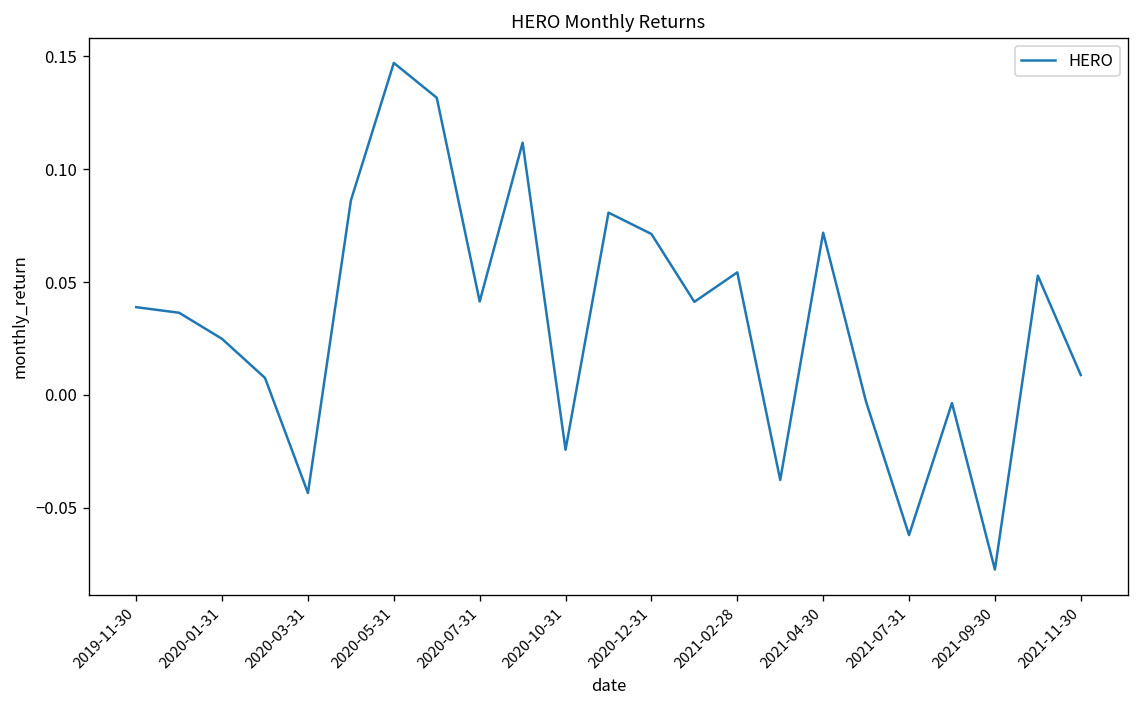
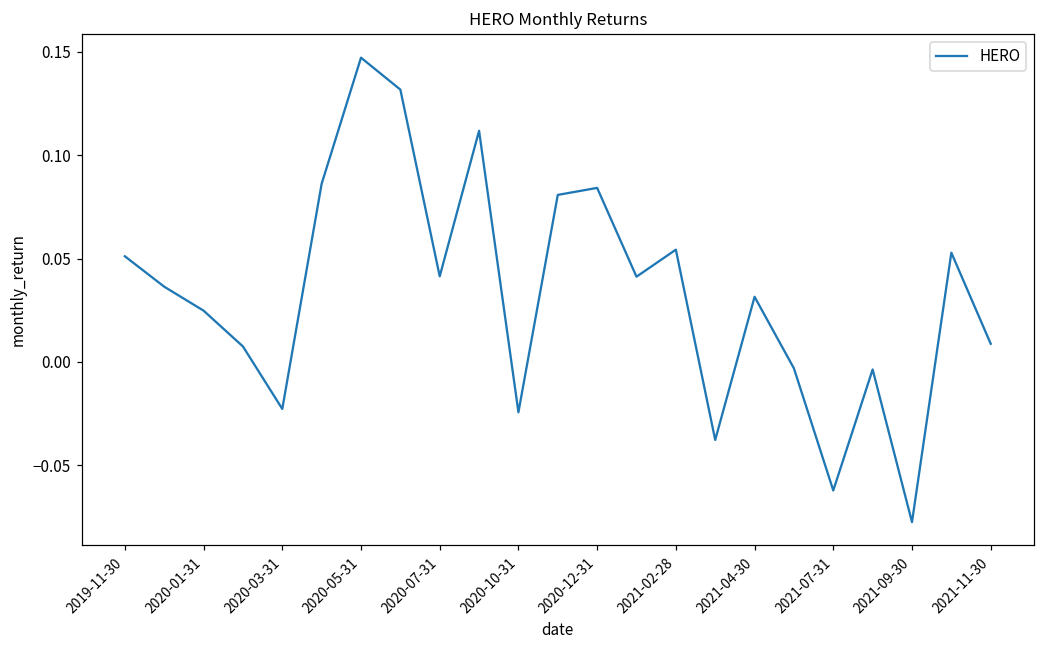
  {
-   "2019-11-30": 0.039,
+   "2019-11-30": 0.051,
    "2020-01-31": 0.025,
-   "2020-03-31": -0.043,
+   "2020-03-31": -0.023,
    "2020-05-31": 0.147,
    "2020-07-31": 0.041,
    "2020-10-31": -0.024,
-   "2020-12-31": 0.071,
+   "2020-12-31": 0.084,
    "2021-02-28": 0.054,
-   "2021-04-30": 0.072,
+   "2021-04-30": 0.032,
    "2021-07-31": -0.062,
    "2021-09-30": -0.077,
    "2021-11-30": 0.009
  }
